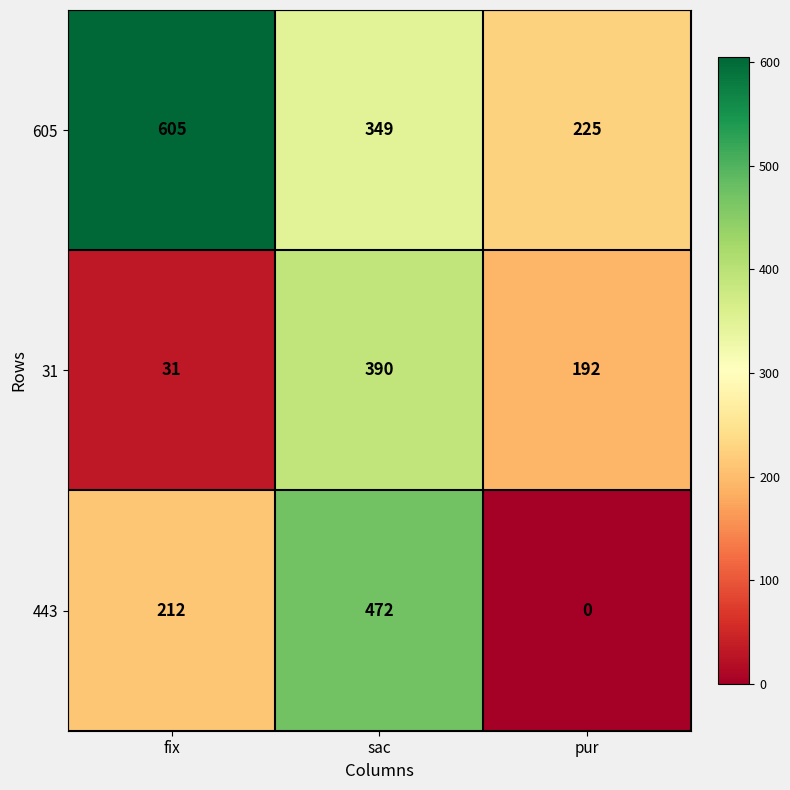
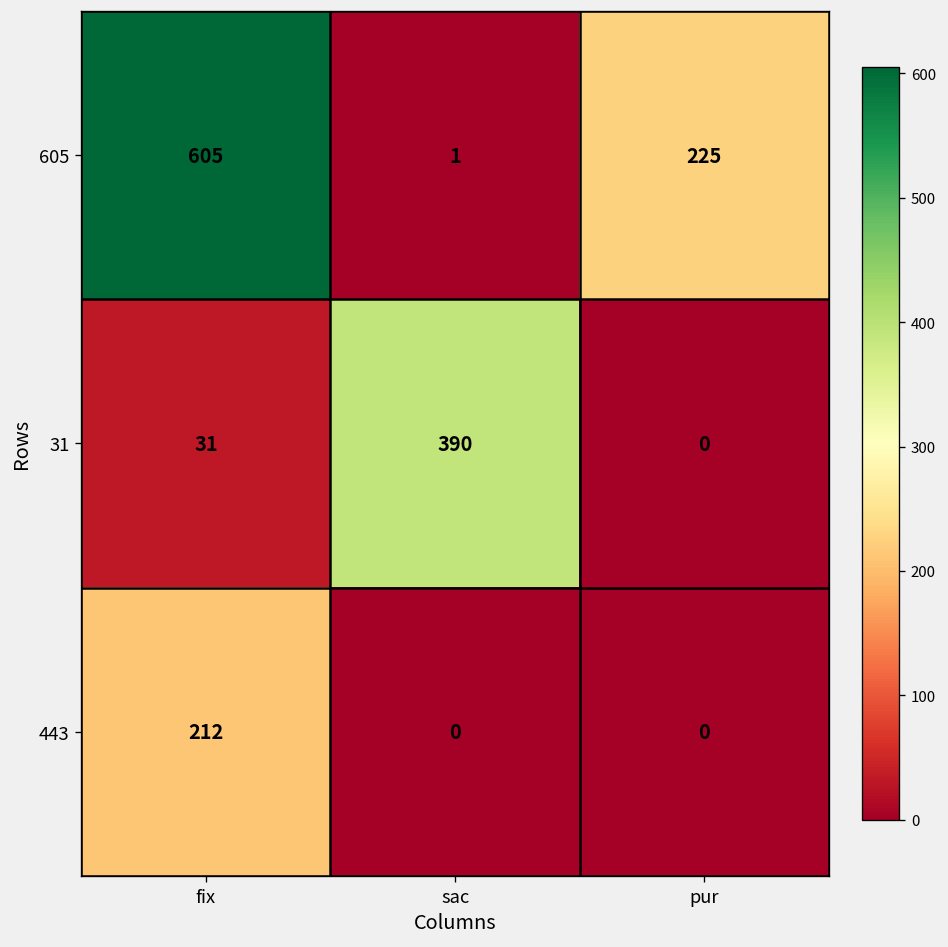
  {
    "605": {
      "fix": 605,
-     "sac": 349,
+     "sac": 1,
      "pur": 225
    },
    "31": {
      "fix": 31,
      "sac": 390,
-     "pur": 192
+     "pur": 0
    },
    "443": {
      "fix": 212,
-     "sac": 472,
+     "sac": 0,
      "pur": 0
    }
  }
